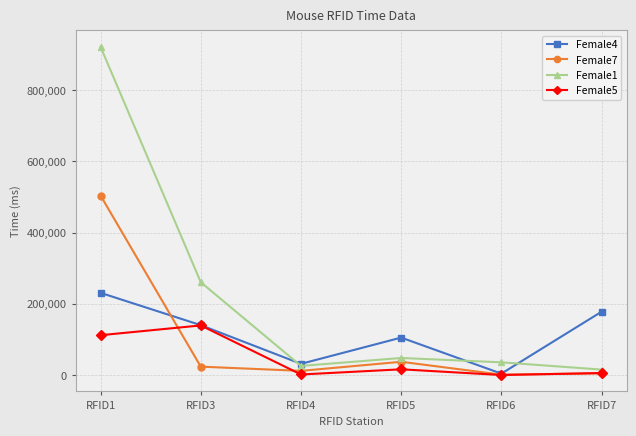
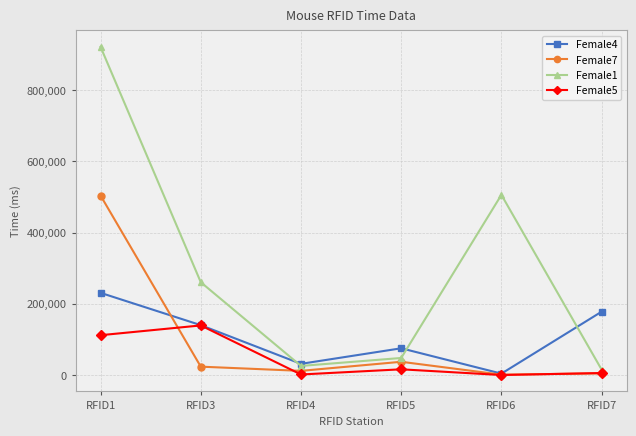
  {
    "Female4": {
      "RFID1": "230,000",
-     "RFID5": "110,000",
+     "RFID5": "80,000",
      "RFID7": "180,000"
    },
    "Female7": {
      "RFID1": "500,000",
      "RFID3": "20,000",
      "RFID4": "10,000",
      "RFID5": "40,000"
    },
    "Female1": {
      "RFID1": "920,000",
      "RFID3": "260,000",
      "RFID5": "50,000",
-     "RFID6": "40,000",
+     "RFID6": "510,000",
      "RFID7": "20,000"
    },
    "Female5": {
      "RFID1": "110,000",
      "RFID4": "0",
      "RFID5": "20,000"
    }
  }
